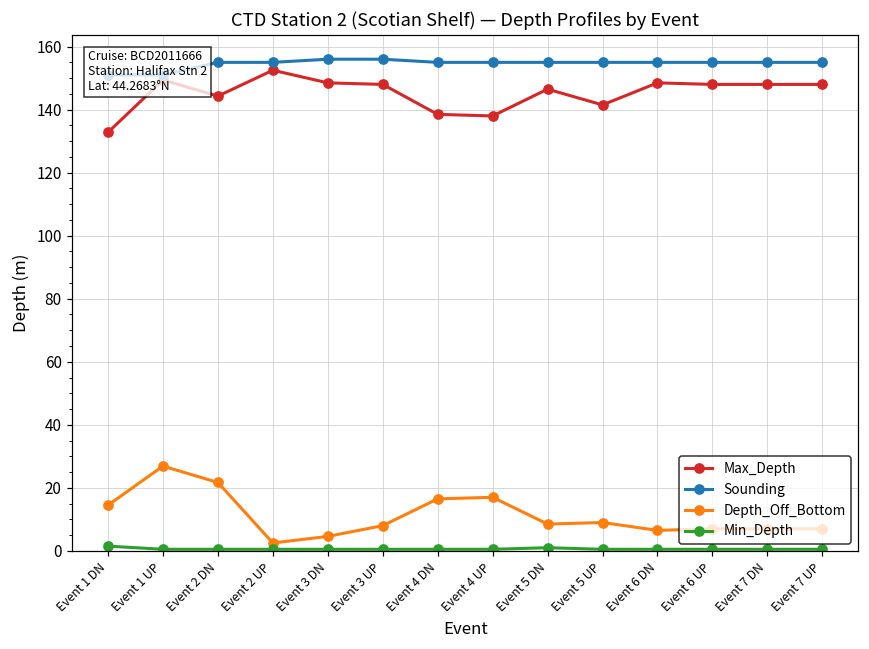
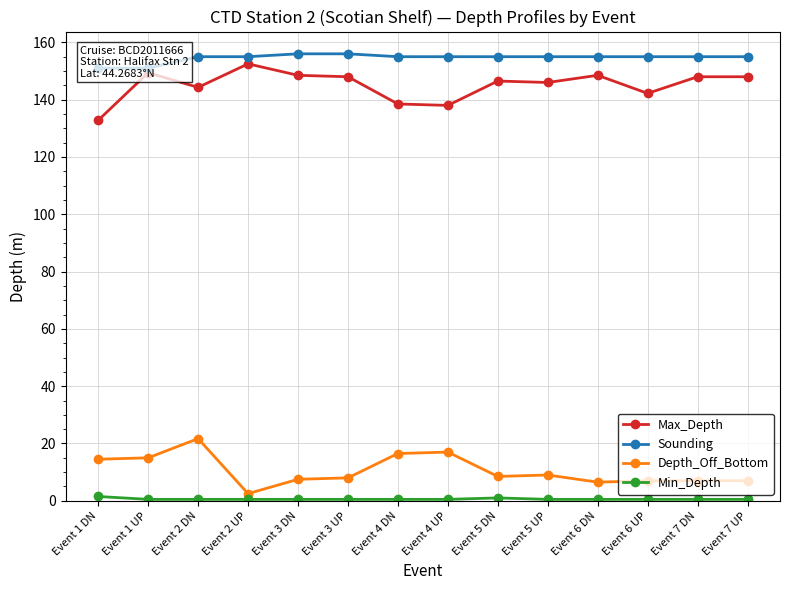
  {
    "Max_Depth": {
      "Event 1 DN": 133,
      "Event 2 DN": 144,
      "Event 2 UP": 153,
      "Event 3 DN": 149,
      "Event 3 UP": 148,
      "Event 4 DN": 139,
      "Event 4 UP": 138,
      "Event 5 DN": 147,
-     "Event 5 UP": 142,
+     "Event 5 UP": 146,
      "Event 6 DN": 149,
-     "Event 6 UP": 148,
+     "Event 6 UP": 142,
      "Event 7 DN": 148,
      "Event 7 UP": 148
    },
    "Sounding": {
      "Event 2 DN": 155,
      "Event 2 UP": 155,
      "Event 3 DN": 156,
      "Event 3 UP": 156,
      "Event 4 DN": 155,
      "Event 4 UP": 155,
      "Event 5 DN": 155,
      "Event 5 UP": 155,
      "Event 6 DN": 155,
      "Event 6 UP": 155,
      "Event 7 DN": 155,
      "Event 7 UP": 155
    },
    "Depth_Off_Bottom": {
      "Event 1 DN": 15,
-     "Event 1 UP": 27,
+     "Event 1 UP": 15,
      "Event 2 DN": 22,
      "Event 2 UP": 3,
-     "Event 3 DN": 5,
+     "Event 3 DN": 8,
      "Event 3 UP": 8,
      "Event 4 DN": 17,
      "Event 4 UP": 17,
      "Event 5 DN": 9,
      "Event 5 UP": 9,
      "Event 6 DN": 7
    },
    "Min_Depth": {
      "Event 1 DN": 2,
      "Event 1 UP": 1,
      "Event 2 DN": 1,
      "Event 2 UP": 1,
      "Event 3 DN": 1,
      "Event 3 UP": 1,
      "Event 4 DN": 1,
      "Event 4 UP": 1,
      "Event 5 DN": 1,
      "Event 5 UP": 1,
      "Event 6 DN": 1,
      "Event 6 UP": 1,
      "Event 7 DN": 1,
      "Event 7 UP": 1
    }
  }
